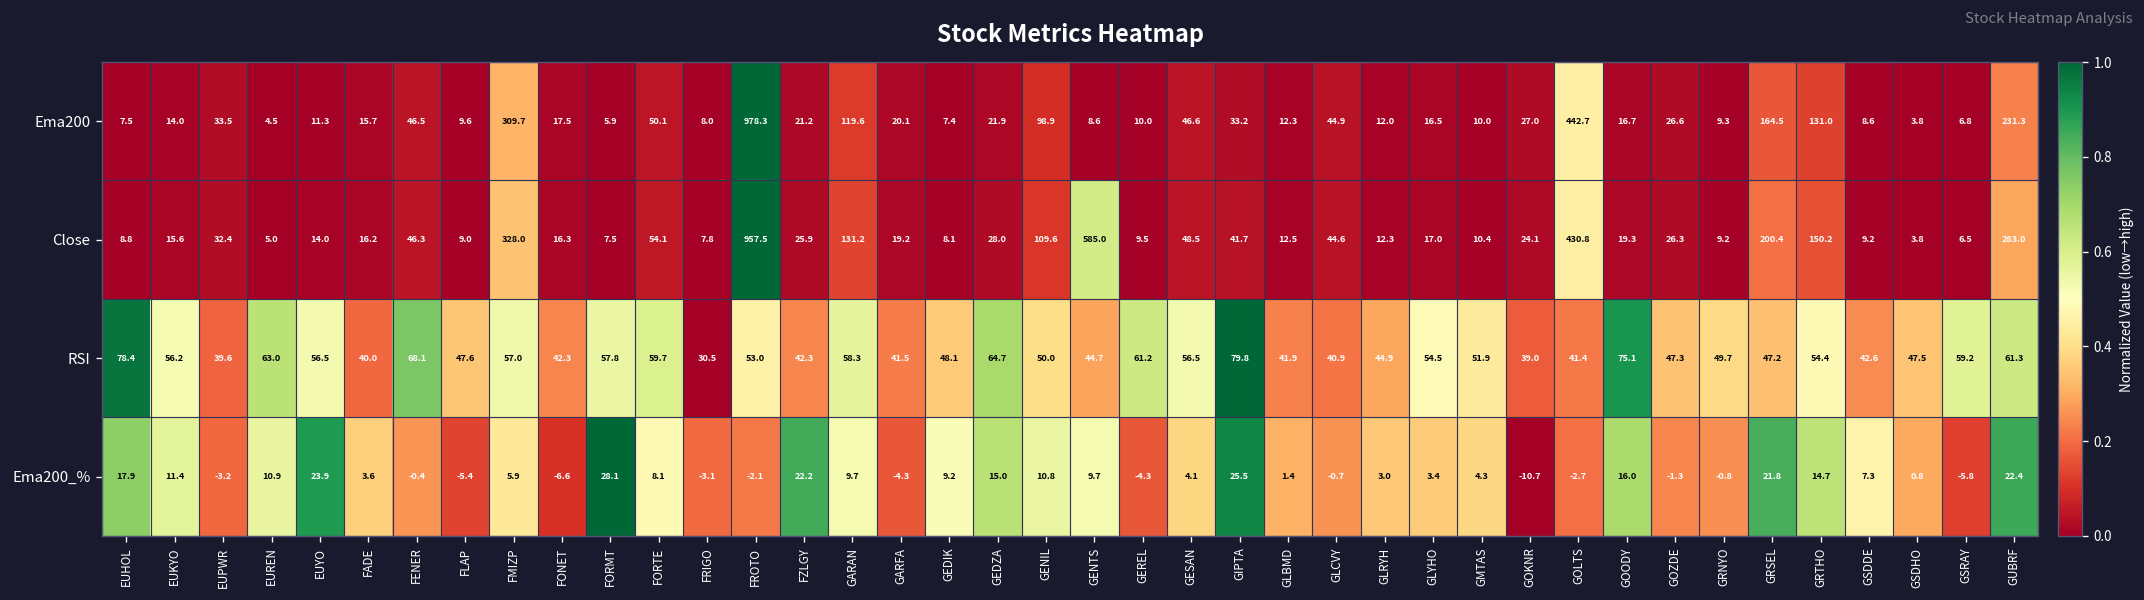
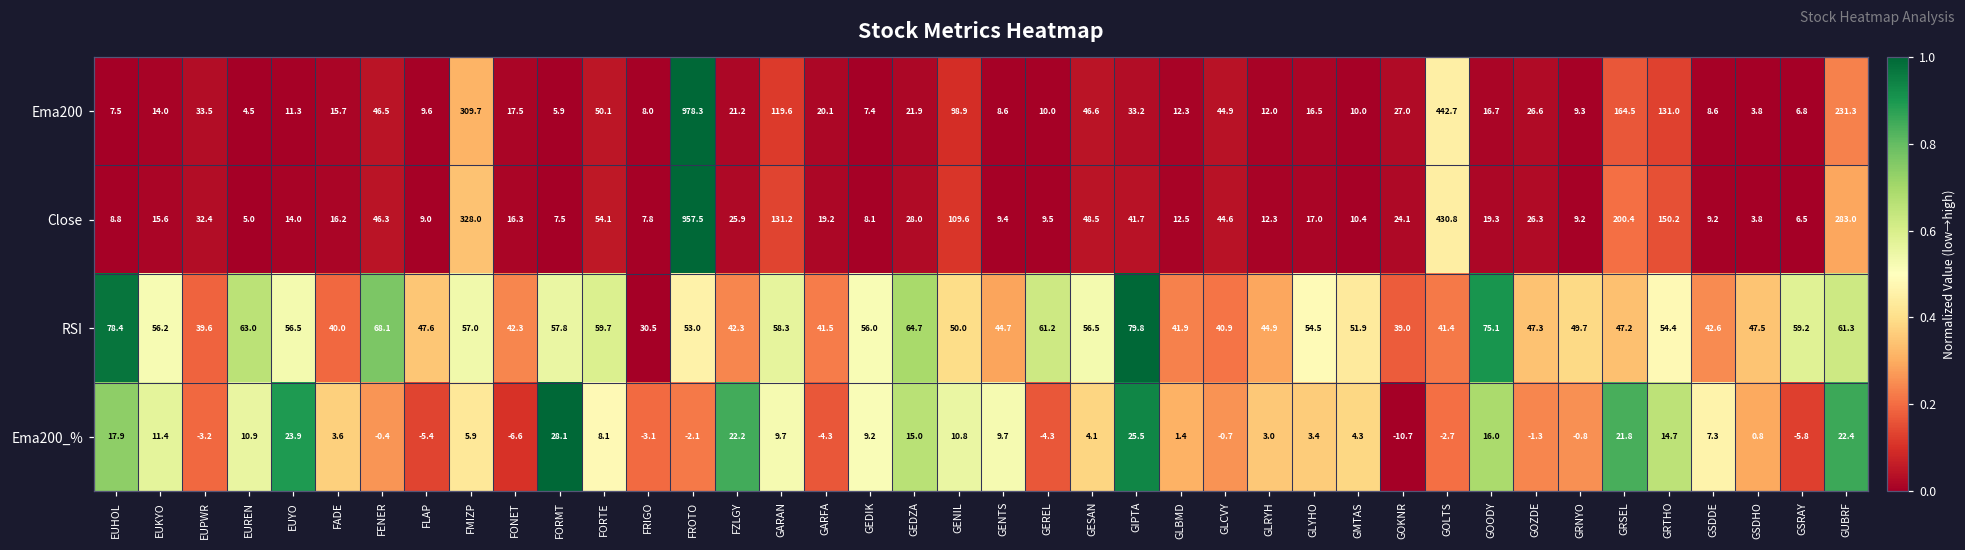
  {
    "Ema200": {
      "EUHOL": 7.5,
      "EUKYO": 14.0,
      "EUPWR": 33.5,
      "EUREN": 4.5,
      "EUYO": 11.3,
      "FADE": 15.7,
      "FENER": 46.5,
      "FLAP": 9.6,
      "FMIZP": 309.7,
      "FONET": 17.5,
      "FORMT": 5.9,
      "FORTE": 50.1,
      "FRIGO": 8.0,
      "FROTO": 978.3,
      "FZLGY": 21.2,
      "GARAN": 119.6,
      "GARFA": 20.1,
      "GEDIK": 7.4,
      "GEDZA": 21.9,
      "GENIL": 98.9,
      "GENTS": 8.6,
      "GEREL": 10.0,
      "GESAN": 46.6,
      "GIPTA": 33.2,
      "GLBMD": 12.3,
      "GLCVY": 44.9,
      "GLRYH": 12.0,
      "GLYHO": 16.5,
      "GMTAS": 10.0,
      "GOKNR": 27.0,
      "GOLTS": 442.7,
      "GOODY": 16.7,
      "GOZDE": 26.6,
      "GRNYO": 9.3,
      "GRSEL": 164.5,
      "GRTHO": 131.0,
      "GSDDE": 8.6,
      "GSDHO": 3.8,
      "GSRAY": 6.8,
      "GUBRF": 231.3
    },
    "Close": {
      "EUHOL": 8.8,
      "EUKYO": 15.6,
      "EUPWR": 32.4,
      "EUREN": 5.0,
      "EUYO": 14.0,
      "FADE": 16.2,
      "FENER": 46.3,
      "FLAP": 9.0,
      "FMIZP": 328.0,
      "FONET": 16.3,
      "FORMT": 7.5,
      "FORTE": 54.1,
      "FRIGO": 7.8,
      "FROTO": 957.5,
      "FZLGY": 25.9,
      "GARAN": 131.2,
      "GARFA": 19.2,
      "GEDIK": 8.1,
      "GEDZA": 28.0,
      "GENIL": 109.6,
-     "GENTS": 585.0,
+     "GENTS": 9.4,
      "GEREL": 9.5,
      "GESAN": 48.5,
      "GIPTA": 41.7,
      "GLBMD": 12.5,
      "GLCVY": 44.6,
      "GLRYH": 12.3,
      "GLYHO": 17.0,
      "GMTAS": 10.4,
      "GOKNR": 24.1,
      "GOLTS": 430.8,
      "GOODY": 19.3,
      "GOZDE": 26.3,
      "GRNYO": 9.2,
      "GRSEL": 200.4,
      "GRTHO": 150.2,
      "GSDDE": 9.2,
      "GSDHO": 3.8,
      "GSRAY": 6.5,
      "GUBRF": 283.0
    },
    "RSI": {
      "EUHOL": 78.4,
      "EUKYO": 56.2,
      "EUPWR": 39.6,
      "EUREN": 63.0,
      "EUYO": 56.5,
      "FADE": 40.0,
      "FENER": 68.1,
      "FLAP": 47.6,
      "FMIZP": 57.0,
      "FONET": 42.3,
      "FORMT": 57.8,
      "FORTE": 59.7,
      "FRIGO": 30.5,
      "FROTO": 53.0,
      "FZLGY": 42.3,
      "GARAN": 58.3,
      "GARFA": 41.5,
-     "GEDIK": 48.1,
+     "GEDIK": 56.0,
      "GEDZA": 64.7,
      "GENIL": 50.0,
      "GENTS": 44.7,
      "GEREL": 61.2,
      "GESAN": 56.5,
      "GIPTA": 79.8,
      "GLBMD": 41.9,
      "GLCVY": 40.9,
      "GLRYH": 44.9,
      "GLYHO": 54.5,
      "GMTAS": 51.9,
      "GOKNR": 39.0,
      "GOLTS": 41.4,
      "GOODY": 75.1,
      "GOZDE": 47.3,
      "GRNYO": 49.7,
      "GRSEL": 47.2,
      "GRTHO": 54.4,
      "GSDDE": 42.6,
      "GSDHO": 47.5,
      "GSRAY": 59.2,
      "GUBRF": 61.3
    },
    "Ema200_%": {
      "EUHOL": 17.9,
      "EUKYO": 11.4,
      "EUPWR": -3.2,
      "EUREN": 10.9,
      "EUYO": 23.9,
      "FADE": 3.6,
      "FENER": -0.4,
      "FLAP": -5.4,
      "FMIZP": 5.9,
      "FONET": -6.6,
      "FORMT": 28.1,
      "FORTE": 8.1,
      "FRIGO": -3.1,
      "FROTO": -2.1,
      "FZLGY": 22.2,
      "GARAN": 9.7,
      "GARFA": -4.3,
      "GEDIK": 9.2,
      "GEDZA": 15.0,
      "GENIL": 10.8,
      "GENTS": 9.7,
      "GEREL": -4.3,
      "GESAN": 4.1,
      "GIPTA": 25.5,
      "GLBMD": 1.4,
      "GLCVY": -0.7,
      "GLRYH": 3.0,
      "GLYHO": 3.4,
      "GMTAS": 4.3,
      "GOKNR": -10.7,
      "GOLTS": -2.7,
      "GOODY": 16.0,
      "GOZDE": -1.3,
      "GRNYO": -0.8,
      "GRSEL": 21.8,
      "GRTHO": 14.7,
      "GSDDE": 7.3,
      "GSDHO": 0.8,
      "GSRAY": -5.8,
      "GUBRF": 22.4
    }
  }
